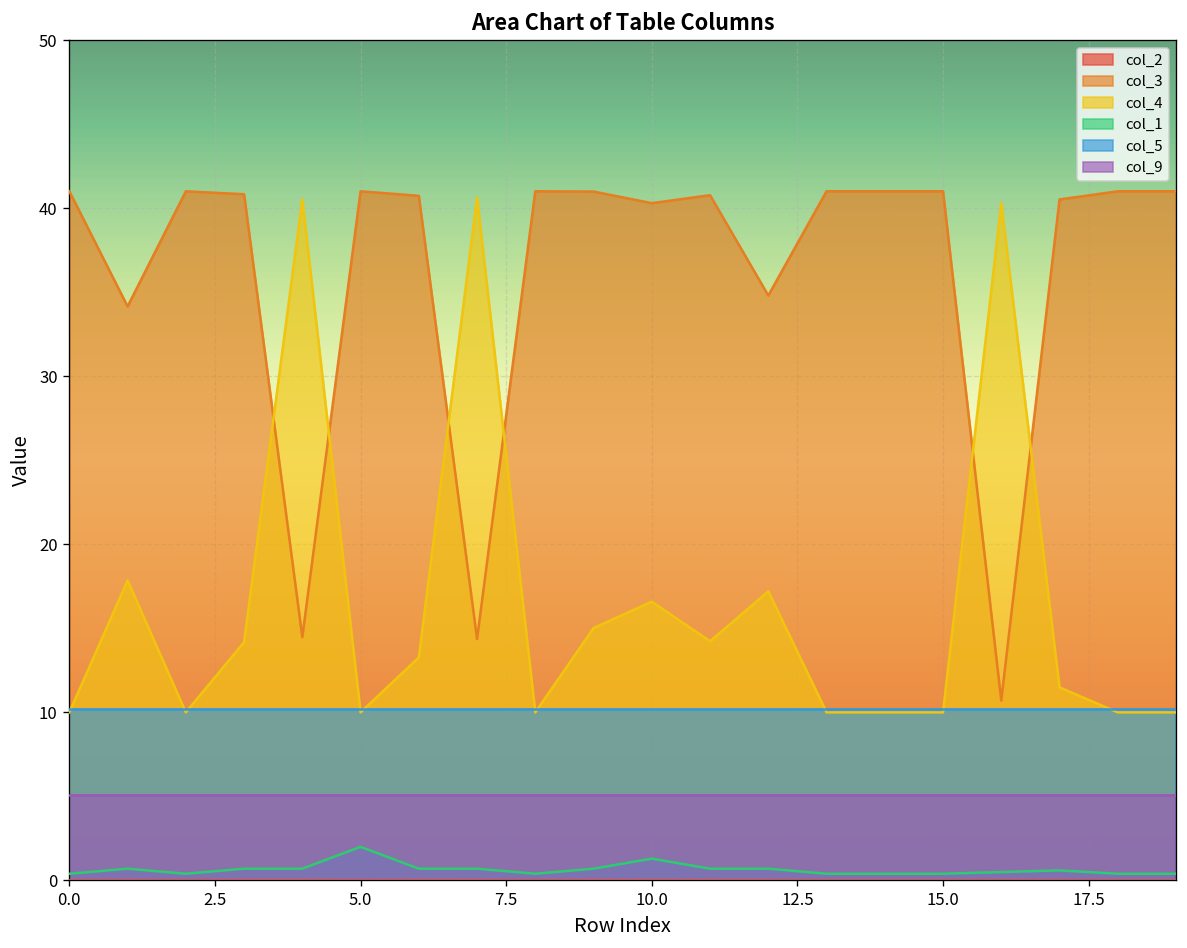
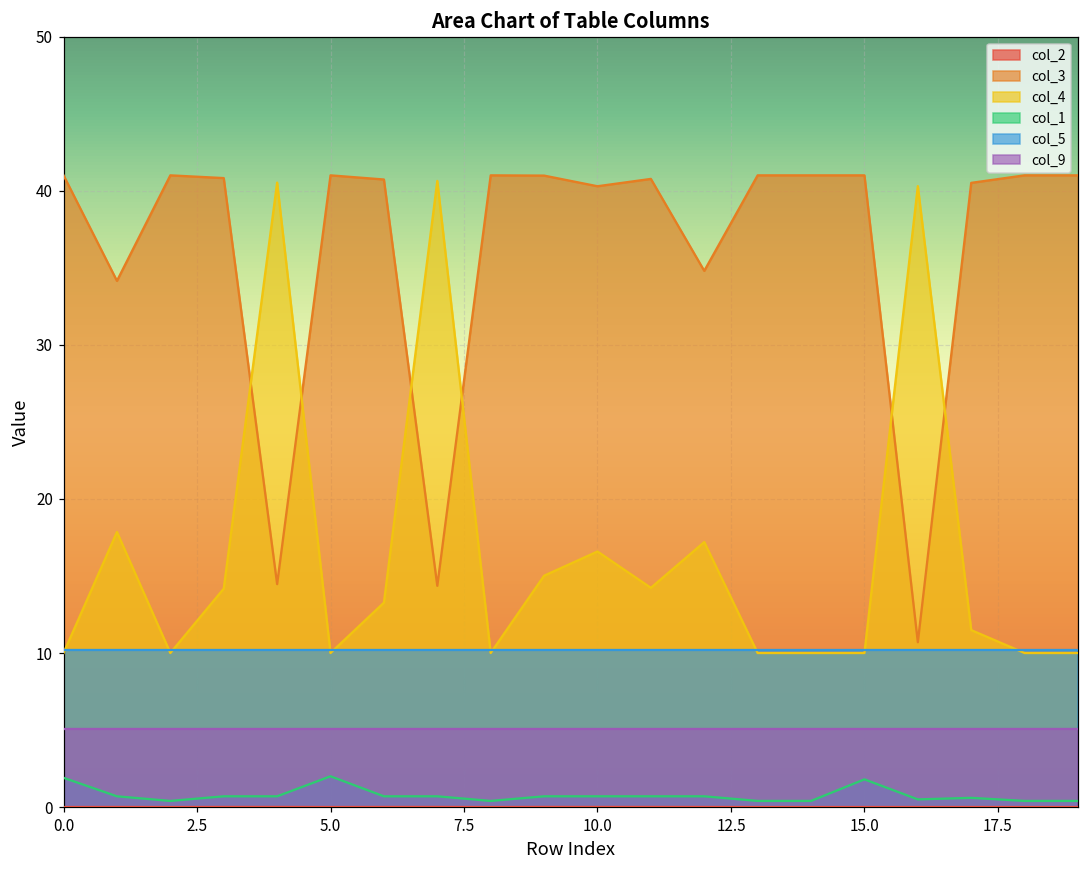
  {
    "col_4": {
      "0.0": 10.0,
      "5.0": 10.0,
      "10.0": 16.6,
      "15.0": 10.0
    },
    "col_1": {
-     "0.0": 0.4,
+     "0.0": 1.9,
      "5.0": 2.0,
-     "10.0": 1.3,
-     "15.0": 0.4
+     "10.0": 0.7,
+     "15.0": 1.8
    },
    "col_5": {
      "0.0": 10.2,
      "5.0": 10.2,
      "10.0": 10.2,
      "15.0": 10.2
    },
    "col_9": {
      "0.0": 5.1,
      "5.0": 5.1,
      "10.0": 5.1,
      "15.0": 5.1
    }
  }
